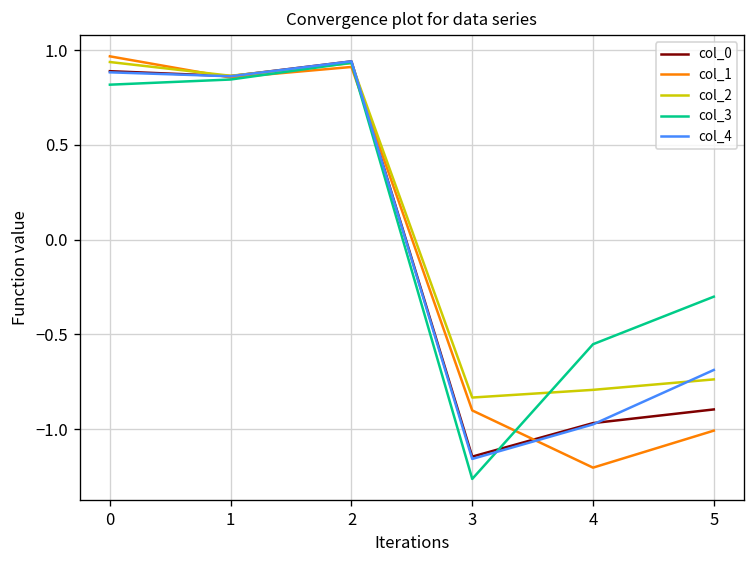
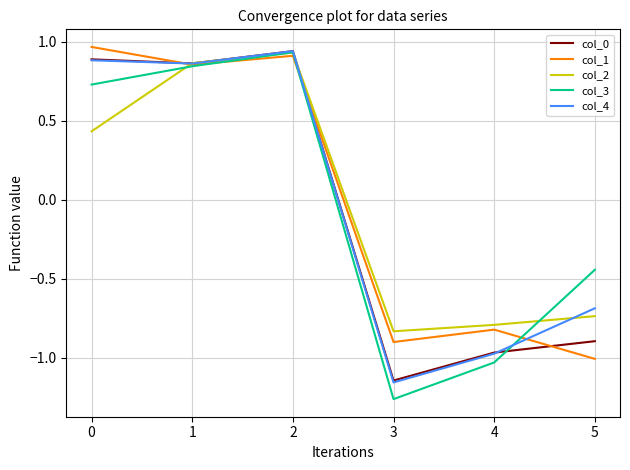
  {
    "col_0": {
      "5": -0.90
    },
    "col_1": {
      "0": 0.97,
      "2": 0.91,
      "3": -0.90,
-     "4": -1.20,
+     "4": -0.82,
      "5": -1.01
    },
    "col_2": {
-     "0": 0.94,
+     "0": 0.43,
      "3": -0.83,
      "4": -0.79,
      "5": -0.74
    },
    "col_3": {
-     "0": 0.82,
+     "0": 0.73,
      "3": -1.26,
-     "4": -0.55,
-     "5": -0.30
+     "4": -1.03,
+     "5": -0.44
    },
    "col_4": {
      "5": -0.69
    }
  }
